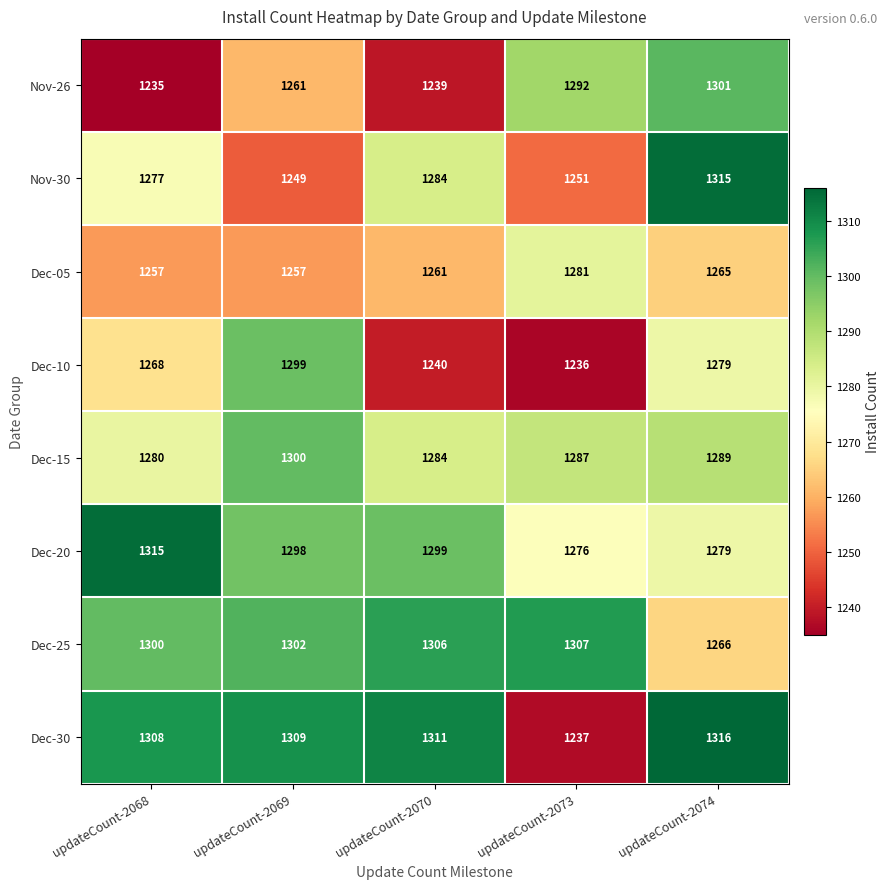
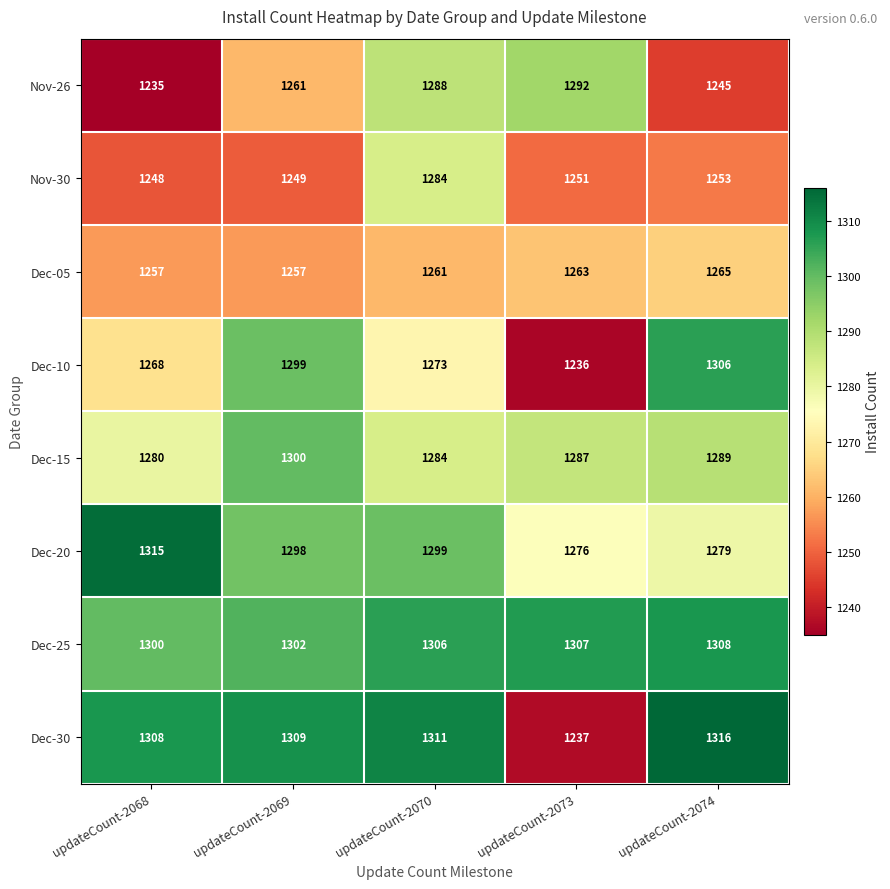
  {
    "Nov-26": {
      "updateCount-2068": 1235,
      "updateCount-2069": 1261,
-     "updateCount-2070": 1239,
+     "updateCount-2070": 1288,
      "updateCount-2073": 1292,
-     "updateCount-2074": 1301
+     "updateCount-2074": 1245
    },
    "Nov-30": {
-     "updateCount-2068": 1277,
+     "updateCount-2068": 1248,
      "updateCount-2069": 1249,
      "updateCount-2070": 1284,
      "updateCount-2073": 1251,
-     "updateCount-2074": 1315
+     "updateCount-2074": 1253
    },
    "Dec-05": {
      "updateCount-2068": 1257,
      "updateCount-2069": 1257,
      "updateCount-2070": 1261,
-     "updateCount-2073": 1281,
+     "updateCount-2073": 1263,
      "updateCount-2074": 1265
    },
    "Dec-10": {
      "updateCount-2068": 1268,
      "updateCount-2069": 1299,
-     "updateCount-2070": 1240,
+     "updateCount-2070": 1273,
      "updateCount-2073": 1236,
-     "updateCount-2074": 1279
+     "updateCount-2074": 1306
    },
    "Dec-15": {
      "updateCount-2068": 1280,
      "updateCount-2069": 1300,
      "updateCount-2070": 1284,
      "updateCount-2073": 1287,
      "updateCount-2074": 1289
    },
    "Dec-20": {
      "updateCount-2068": 1315,
      "updateCount-2069": 1298,
      "updateCount-2070": 1299,
      "updateCount-2073": 1276,
      "updateCount-2074": 1279
    },
    "Dec-25": {
      "updateCount-2068": 1300,
      "updateCount-2069": 1302,
      "updateCount-2070": 1306,
      "updateCount-2073": 1307,
-     "updateCount-2074": 1266
+     "updateCount-2074": 1308
    },
    "Dec-30": {
      "updateCount-2068": 1308,
      "updateCount-2069": 1309,
      "updateCount-2070": 1311,
      "updateCount-2073": 1237,
      "updateCount-2074": 1316
    }
  }
